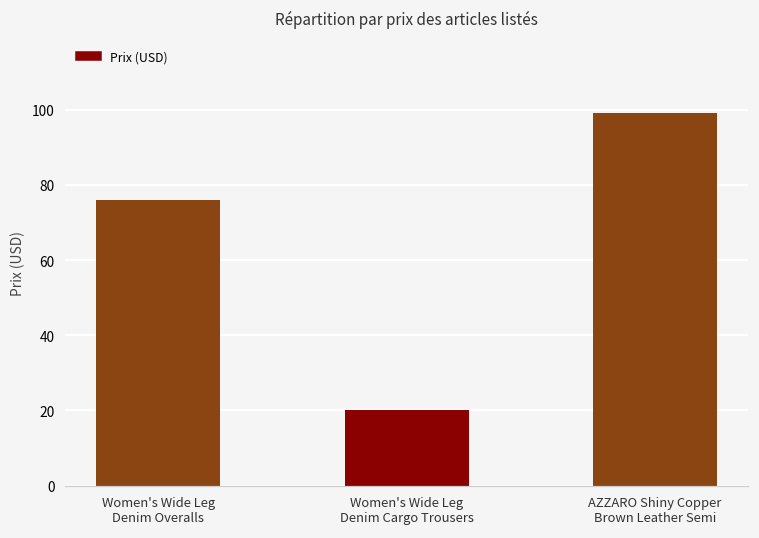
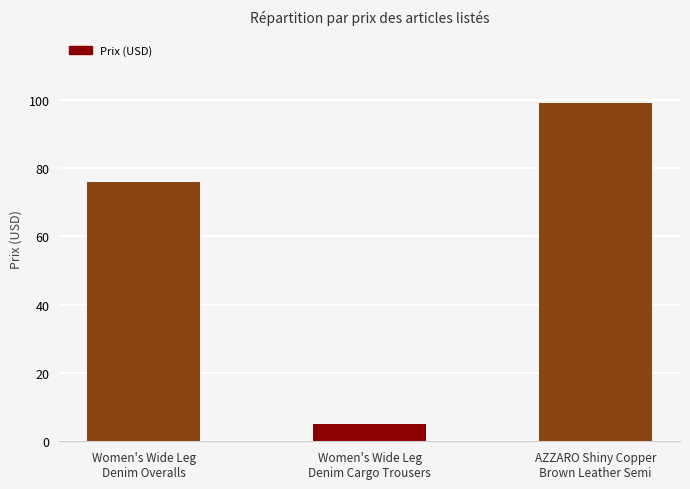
  {
    "Women's Wide Leg Denim Overalls": 76,
-   "Women's Wide Leg Denim Cargo Trousers": 20,
+   "Women's Wide Leg Denim Cargo Trousers": 5,
    "AZZARO Shiny Copper Brown Leather Semi": 99
  }
